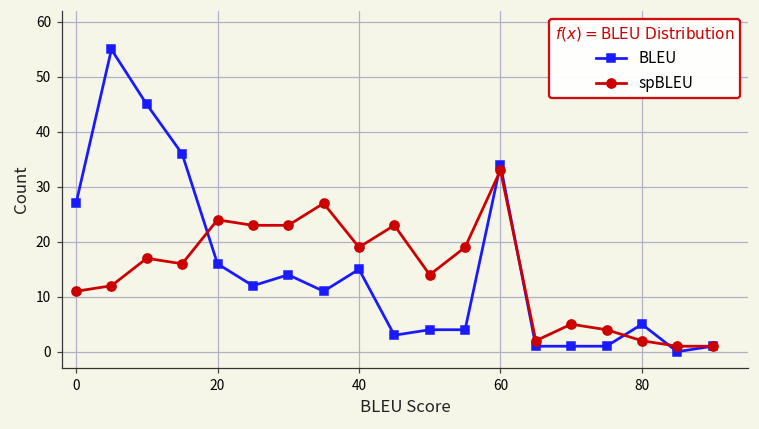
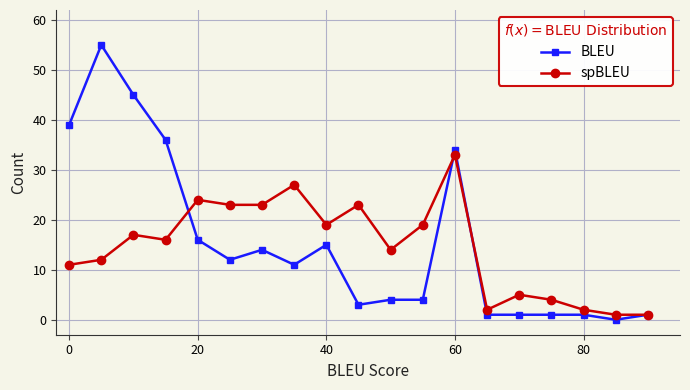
  {
    "BLEU": {
-     "0": 27,
+     "0": 39,
      "20": 16,
      "40": 15,
      "60": 34,
-     "80": 5
+     "80": 1
    },
    "spBLEU": {
      "0": 11,
      "20": 24,
      "40": 19,
      "60": 33,
      "80": 2
    }
  }
